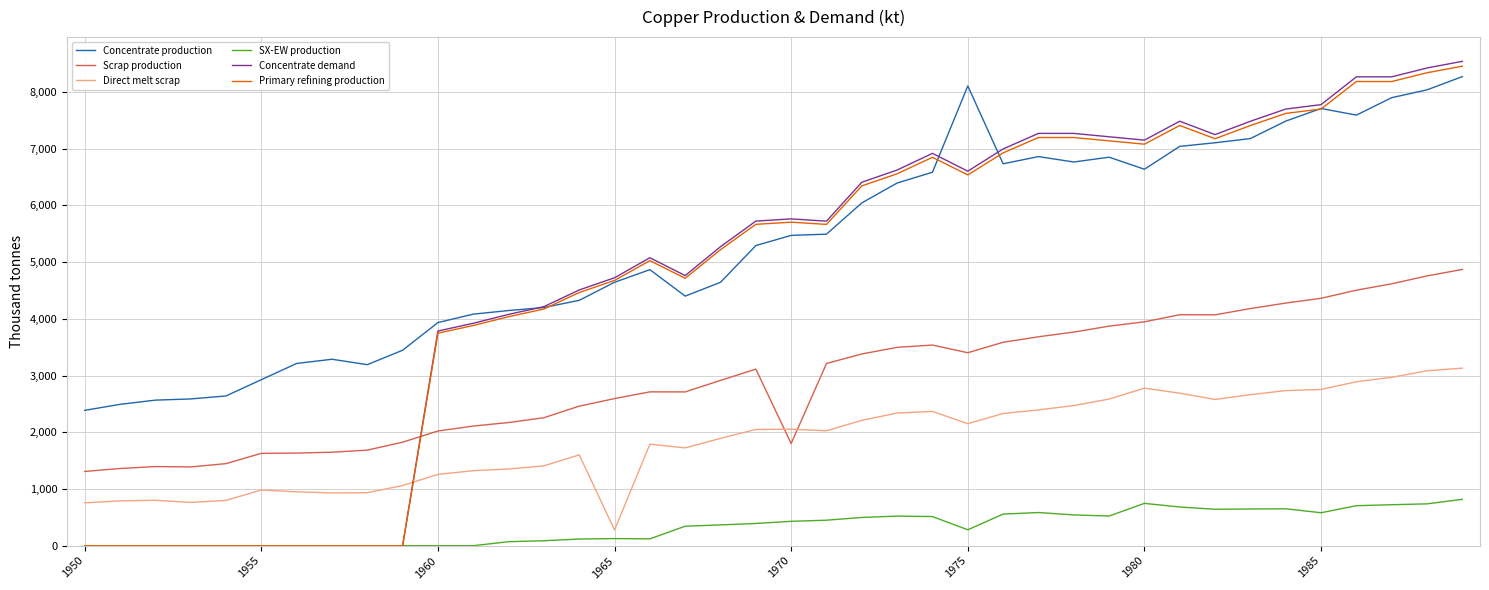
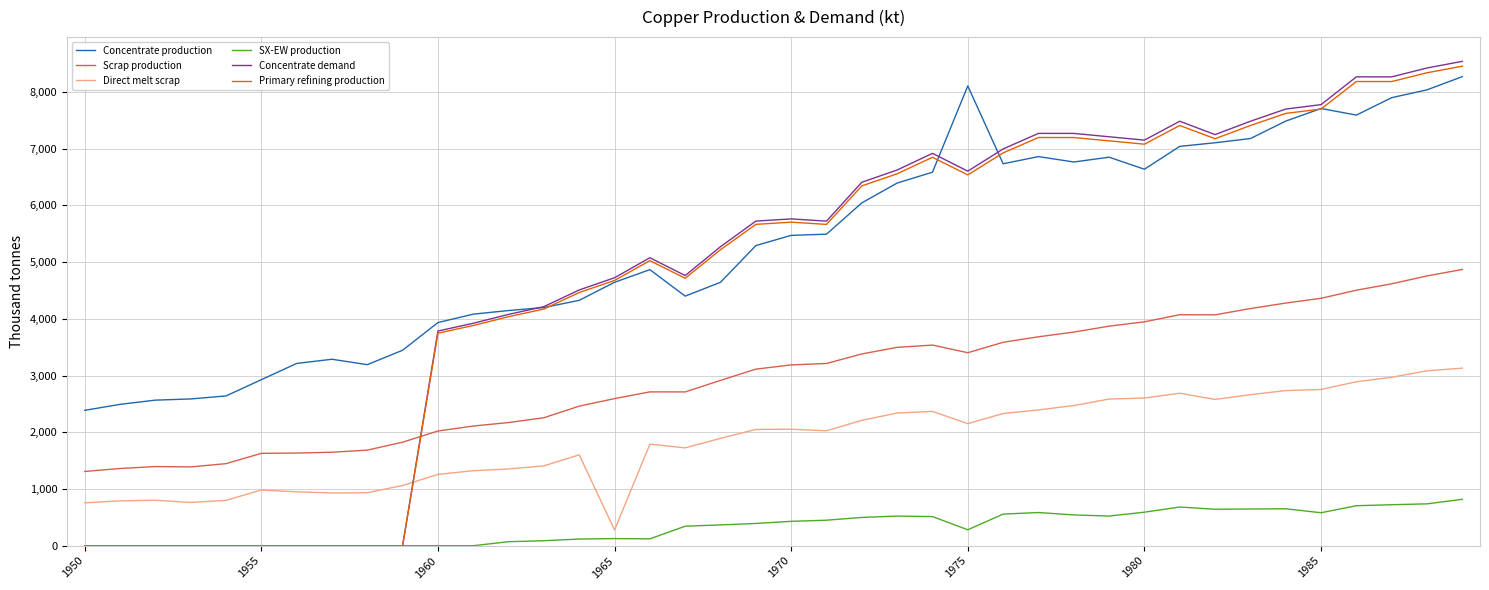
  {
    "Concentrate production": {
      "1950": "2,400",
      "1955": "2,900",
      "1960": "3,900",
      "1970": "5,500",
      "1975": "8,100",
      "1980": "6,600"
    },
    "Scrap production": {
      "1950": "1,300",
      "1955": "1,600",
      "1960": "2,000",
      "1965": "2,600",
-     "1970": "1,800",
+     "1970": "3,200",
      "1975": "3,400",
      "1980": "3,900",
      "1985": "4,400"
    },
    "Direct melt scrap": {
      "1950": "800",
      "1955": "1,000",
      "1960": "1,300",
      "1965": "300",
      "1970": "2,100",
      "1975": "2,200",
-     "1980": "2,800",
+     "1980": "2,600",
      "1985": "2,800"
    },
    "SX-EW production": {
      "1960": "0",
      "1965": "100",
      "1970": "400",
      "1975": "300",
-     "1980": "700",
+     "1980": "600",
      "1985": "600"
    },
    "Concentrate demand": {
      "1965": "4,700",
      "1970": "5,800",
      "1975": "6,600",
      "1980": "7,100",
      "1985": "7,800"
    },
    "Primary refining production": {
      "1970": "5,700",
      "1975": "6,500",
      "1980": "7,100"
    }
  }
